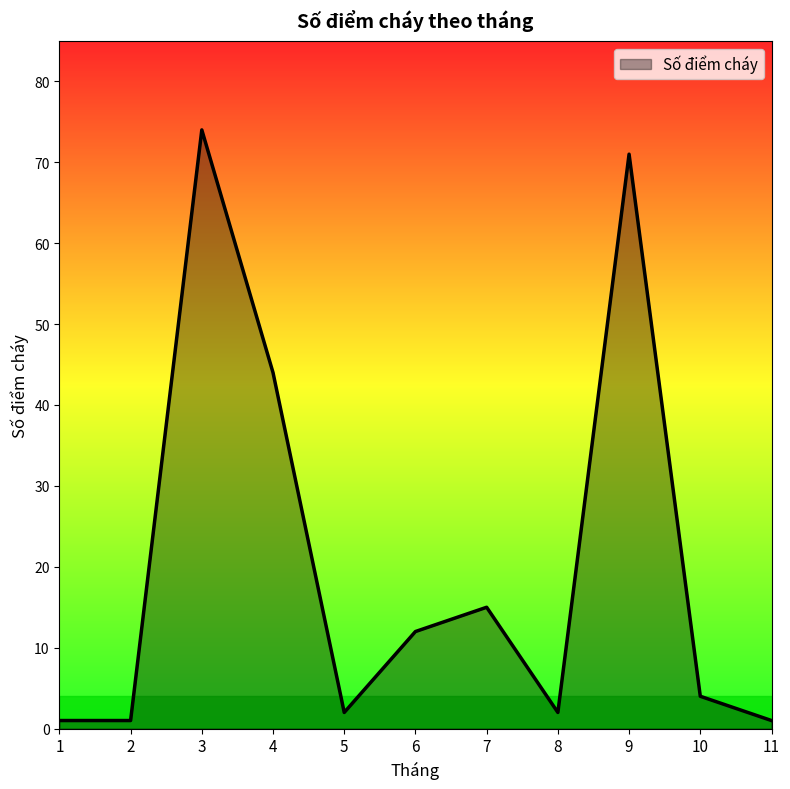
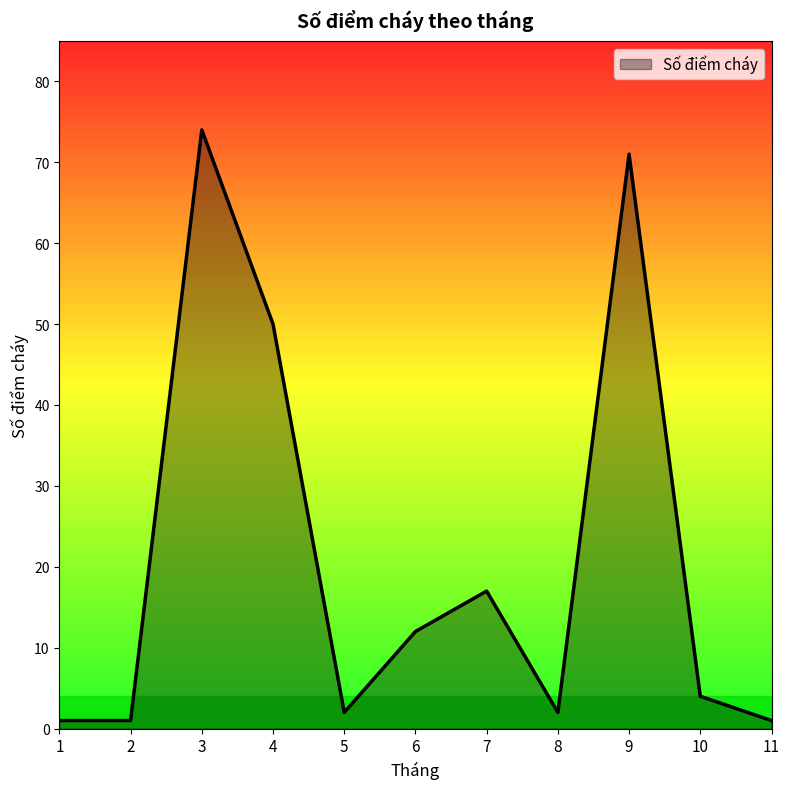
  {
    "3": 74,
-   "4": 44,
+   "4": 50,
    "6": 12,
-   "7": 15,
+   "7": 17,
    "9": 71
  }
